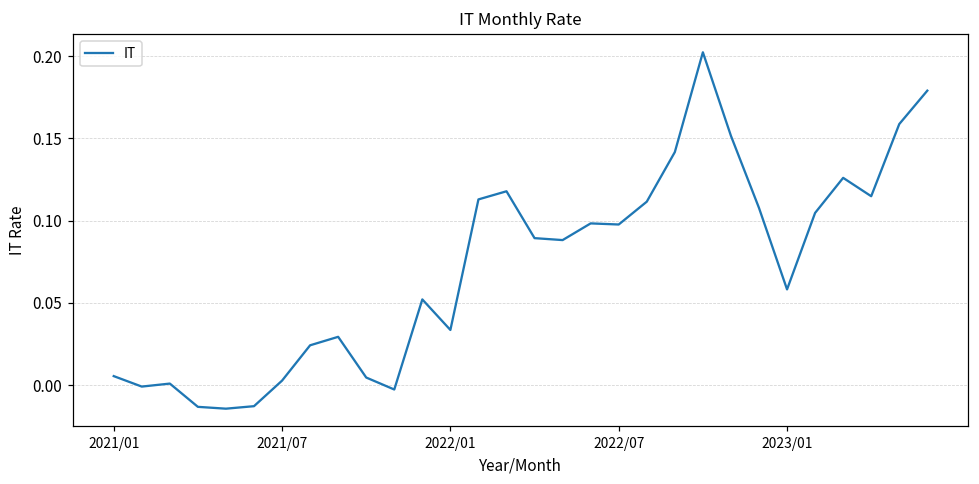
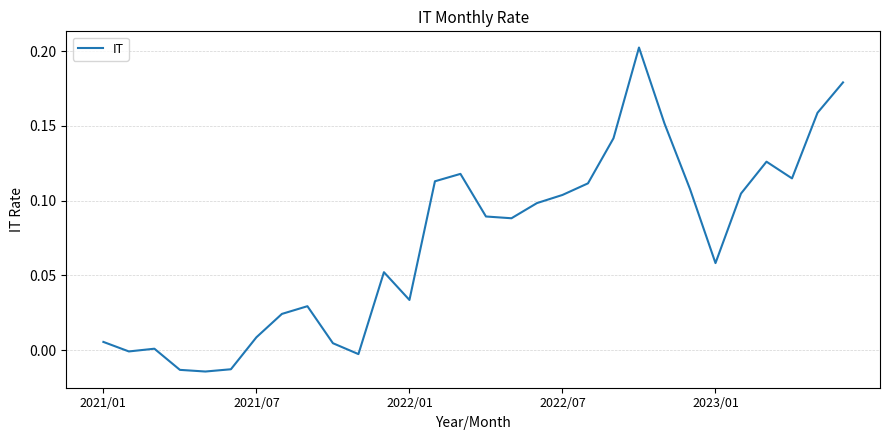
  {
    "2021/01": 0.005,
-   "2021/07": 0.003,
+   "2021/07": 0.009,
    "2022/01": 0.034,
-   "2022/07": 0.098,
+   "2022/07": 0.104,
    "2023/01": 0.058
  }
